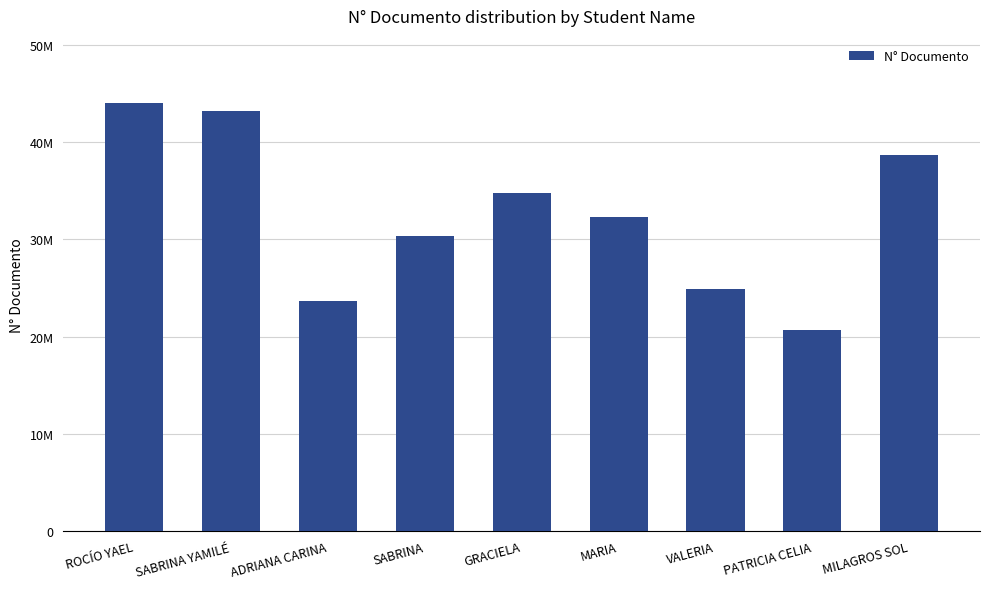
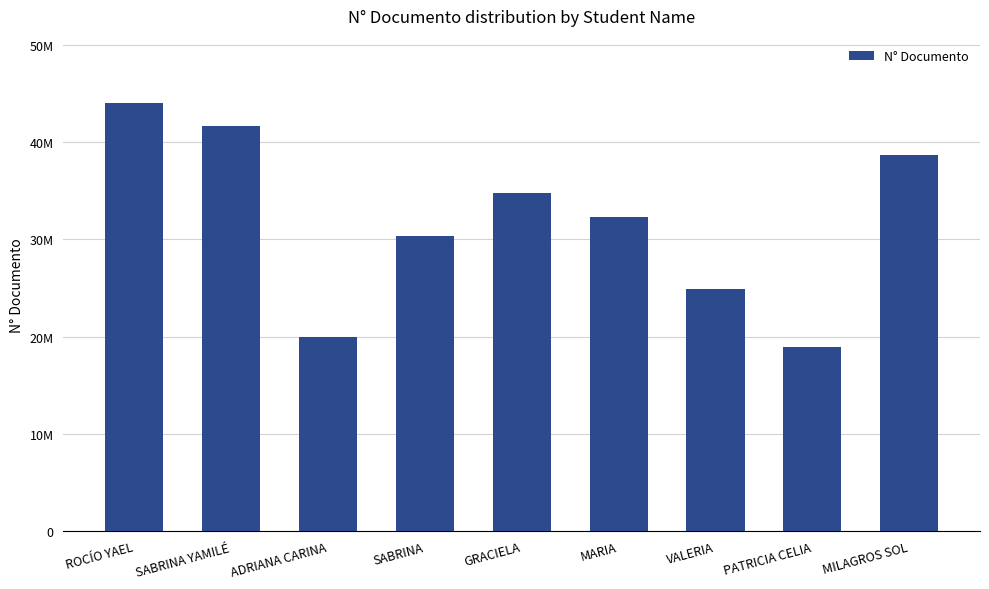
  {
    "ROCÍO YAEL": 44000000,
-   "SABRINA YAMILÉ": 43000000,
-   "ADRIANA CARINA": 24000000,
+   "SABRINA YAMILÉ": 42000000,
+   "ADRIANA CARINA": 20000000,
    "SABRINA": 30000000,
    "GRACIELA": 35000000,
    "MARIA": 32000000,
    "VALERIA": 25000000,
-   "PATRICIA CELIA": 21000000,
+   "PATRICIA CELIA": 19000000,
    "MILAGROS SOL": 39000000
  }
